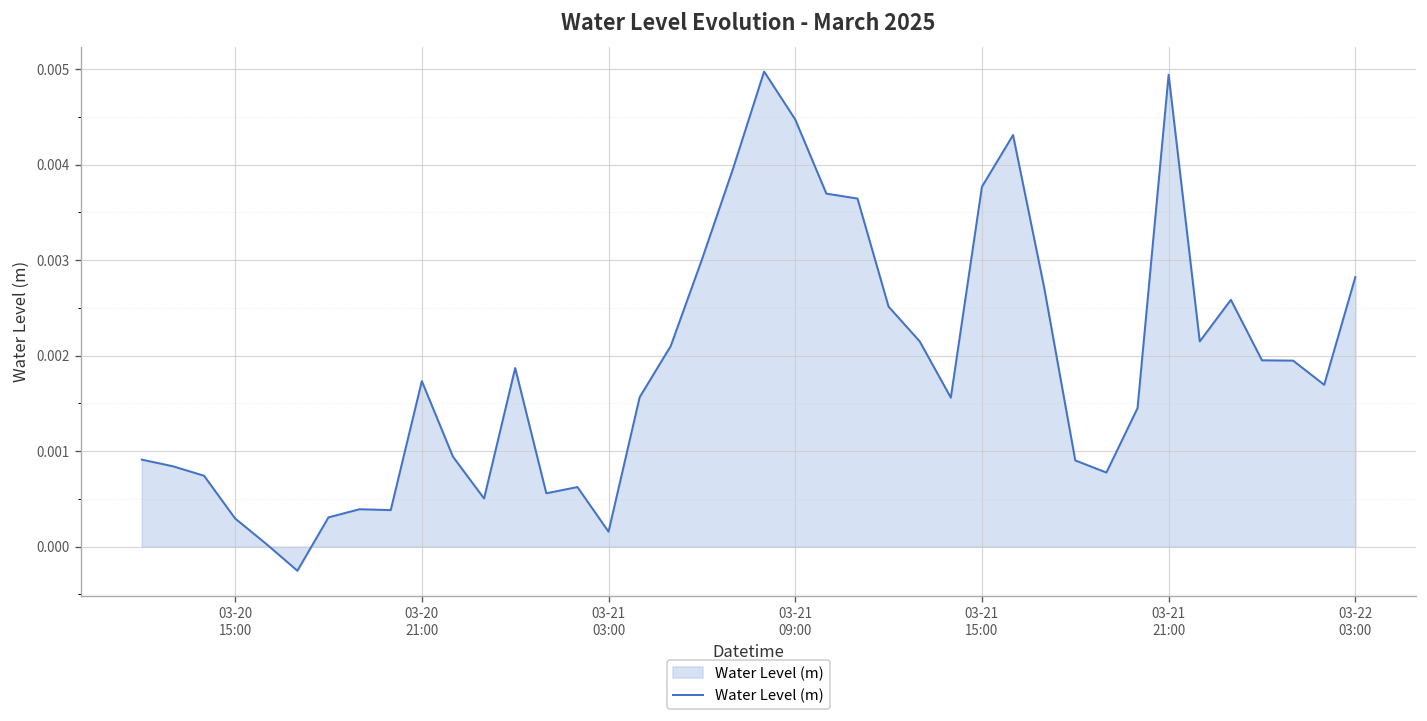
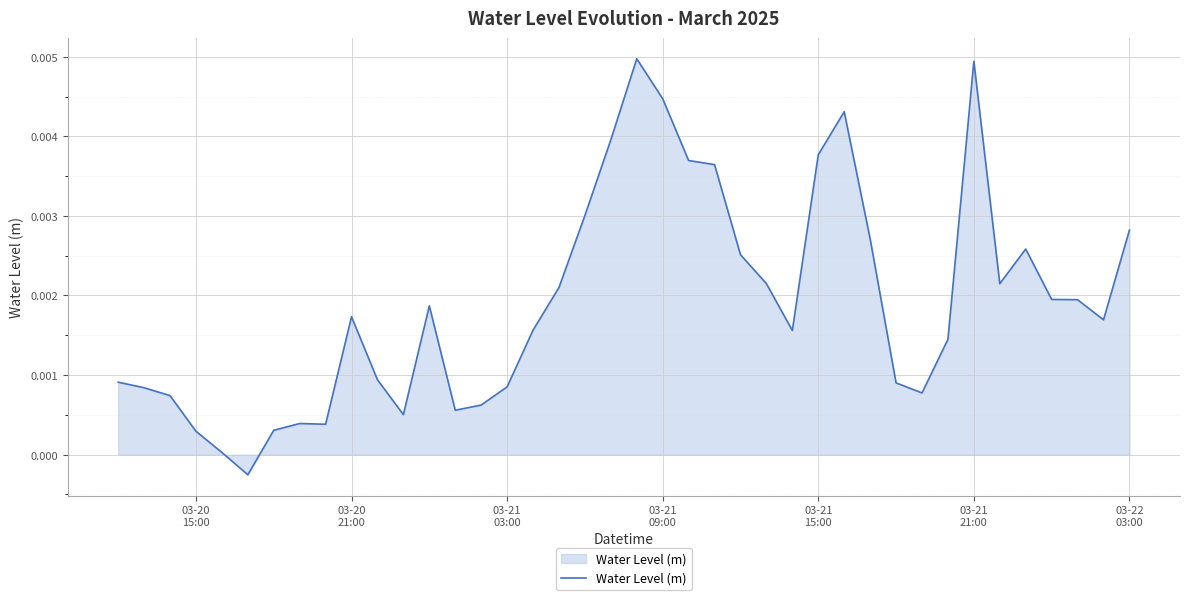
  {
    "Water Level (m)": {
-     "03-21 03:00": 0.0002
+     "03-21 03:00": 0.0009
    }
  }
